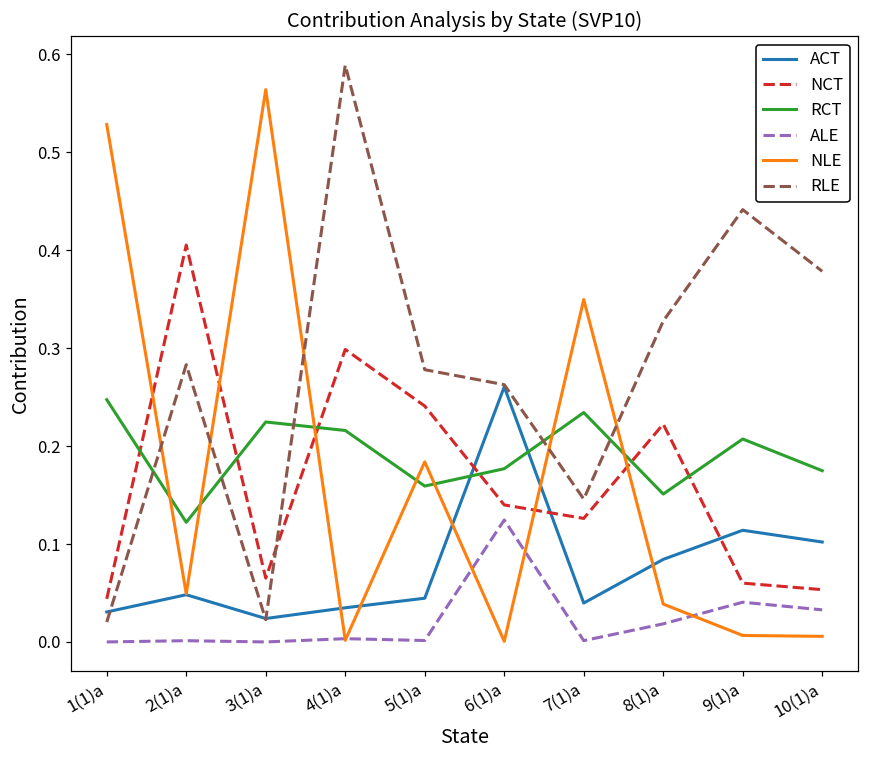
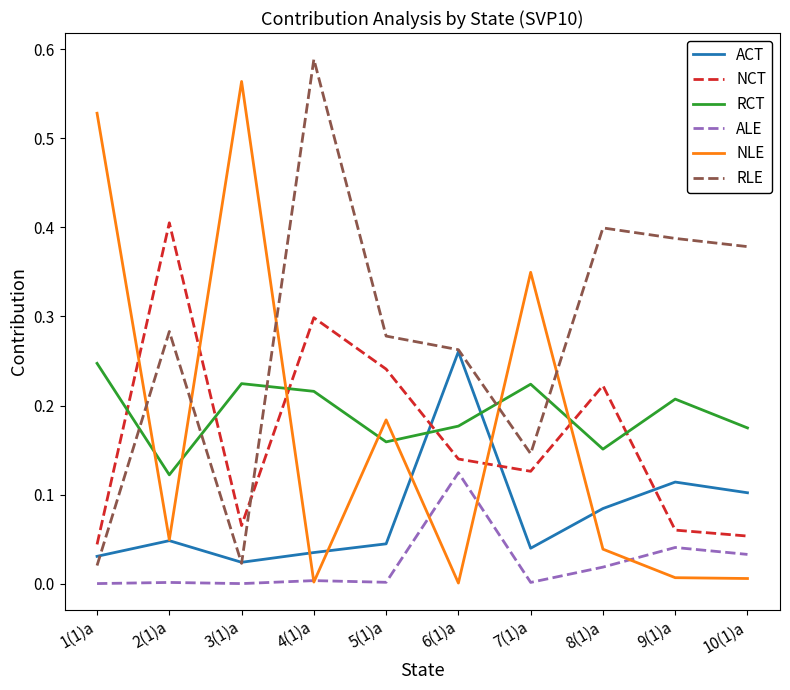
  {
    "ACT": {
      "1(1)a": 0.03,
      "4(1)a": 0.03,
      "5(1)a": 0.04,
      "7(1)a": 0.04,
      "8(1)a": 0.08,
      "9(1)a": 0.11,
      "10(1)a": 0.10
    },
    "NCT": {
      "1(1)a": 0.04,
      "2(1)a": 0.41,
      "3(1)a": 0.07,
      "4(1)a": 0.30,
      "5(1)a": 0.24,
      "6(1)a": 0.14,
      "7(1)a": 0.13,
      "8(1)a": 0.22,
      "9(1)a": 0.06,
      "10(1)a": 0.05
    },
    "RCT": {
      "1(1)a": 0.25,
      "2(1)a": 0.12,
      "3(1)a": 0.22,
      "4(1)a": 0.22,
      "5(1)a": 0.16,
      "6(1)a": 0.18,
-     "7(1)a": 0.23,
+     "7(1)a": 0.22,
      "8(1)a": 0.15,
      "9(1)a": 0.21,
      "10(1)a": 0.17
    },
    "ALE": {
      "1(1)a": 0.00,
      "2(1)a": 0.00,
      "3(1)a": 0.00,
      "5(1)a": 0.00,
      "6(1)a": 0.12,
      "7(1)a": 0.00,
      "8(1)a": 0.02,
      "9(1)a": 0.04,
      "10(1)a": 0.03
    },
    "NLE": {
      "1(1)a": 0.53,
      "3(1)a": 0.56,
      "5(1)a": 0.18,
      "6(1)a": 0.00,
      "7(1)a": 0.35,
      "8(1)a": 0.04,
      "9(1)a": 0.01,
      "10(1)a": 0.01
    },
    "RLE": {
      "1(1)a": 0.02,
      "2(1)a": 0.28,
      "4(1)a": 0.59,
      "5(1)a": 0.28,
      "7(1)a": 0.15,
-     "8(1)a": 0.33,
-     "9(1)a": 0.44,
+     "8(1)a": 0.40,
+     "9(1)a": 0.39,
      "10(1)a": 0.38
    }
  }
